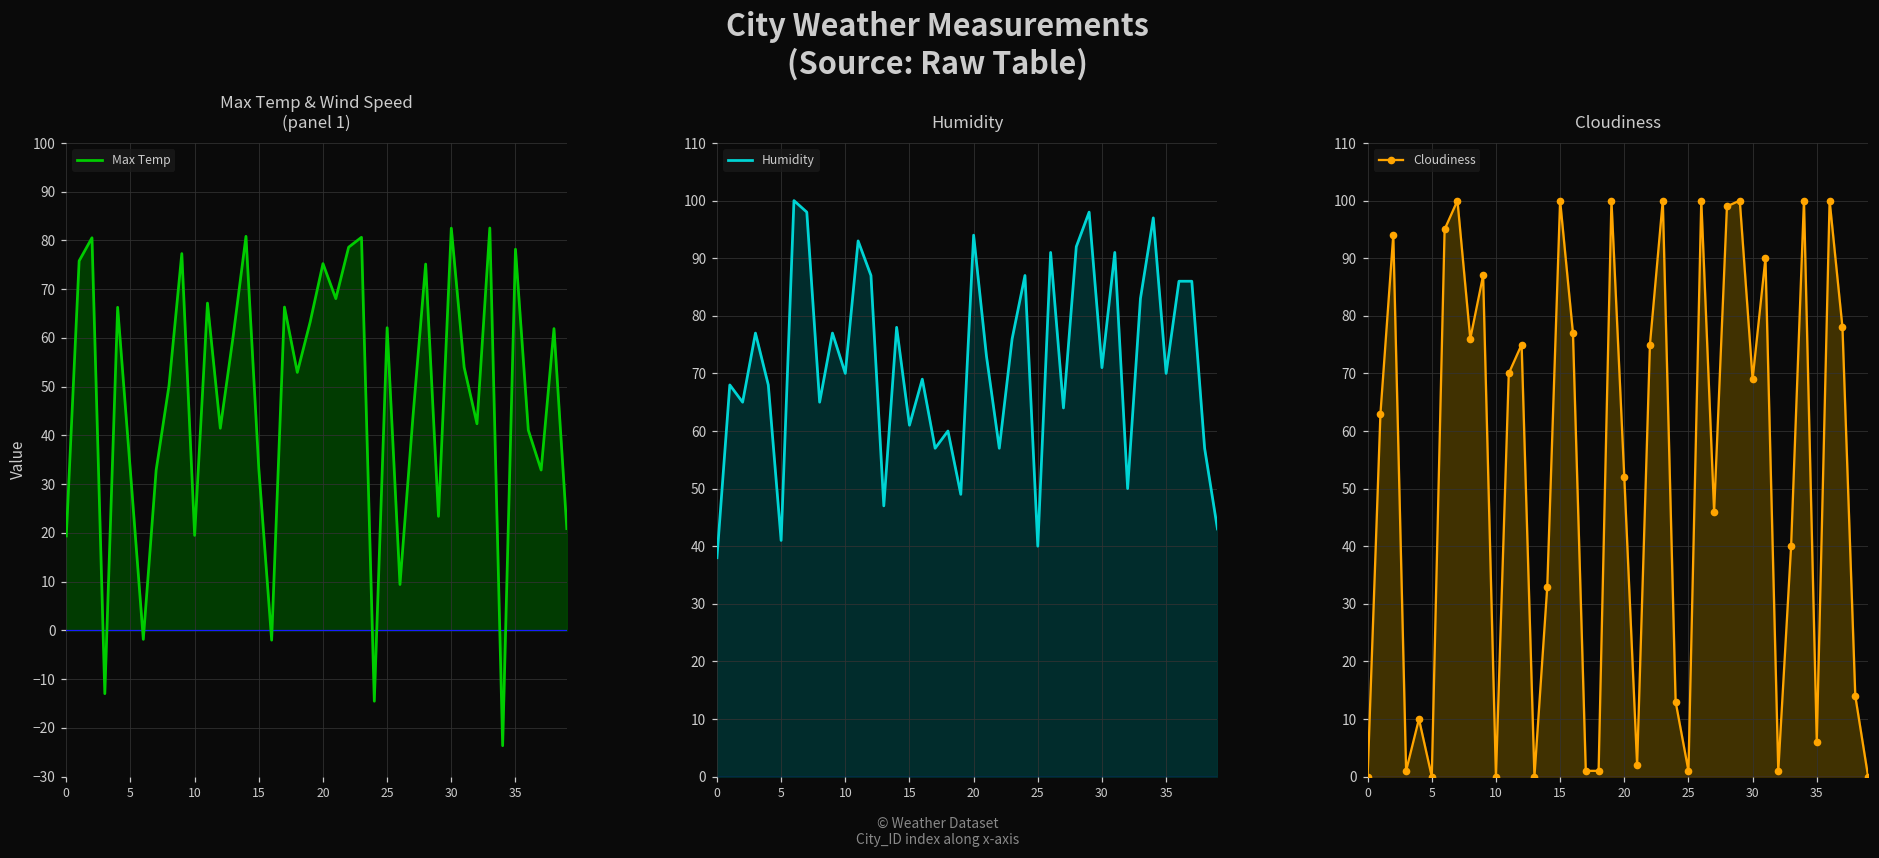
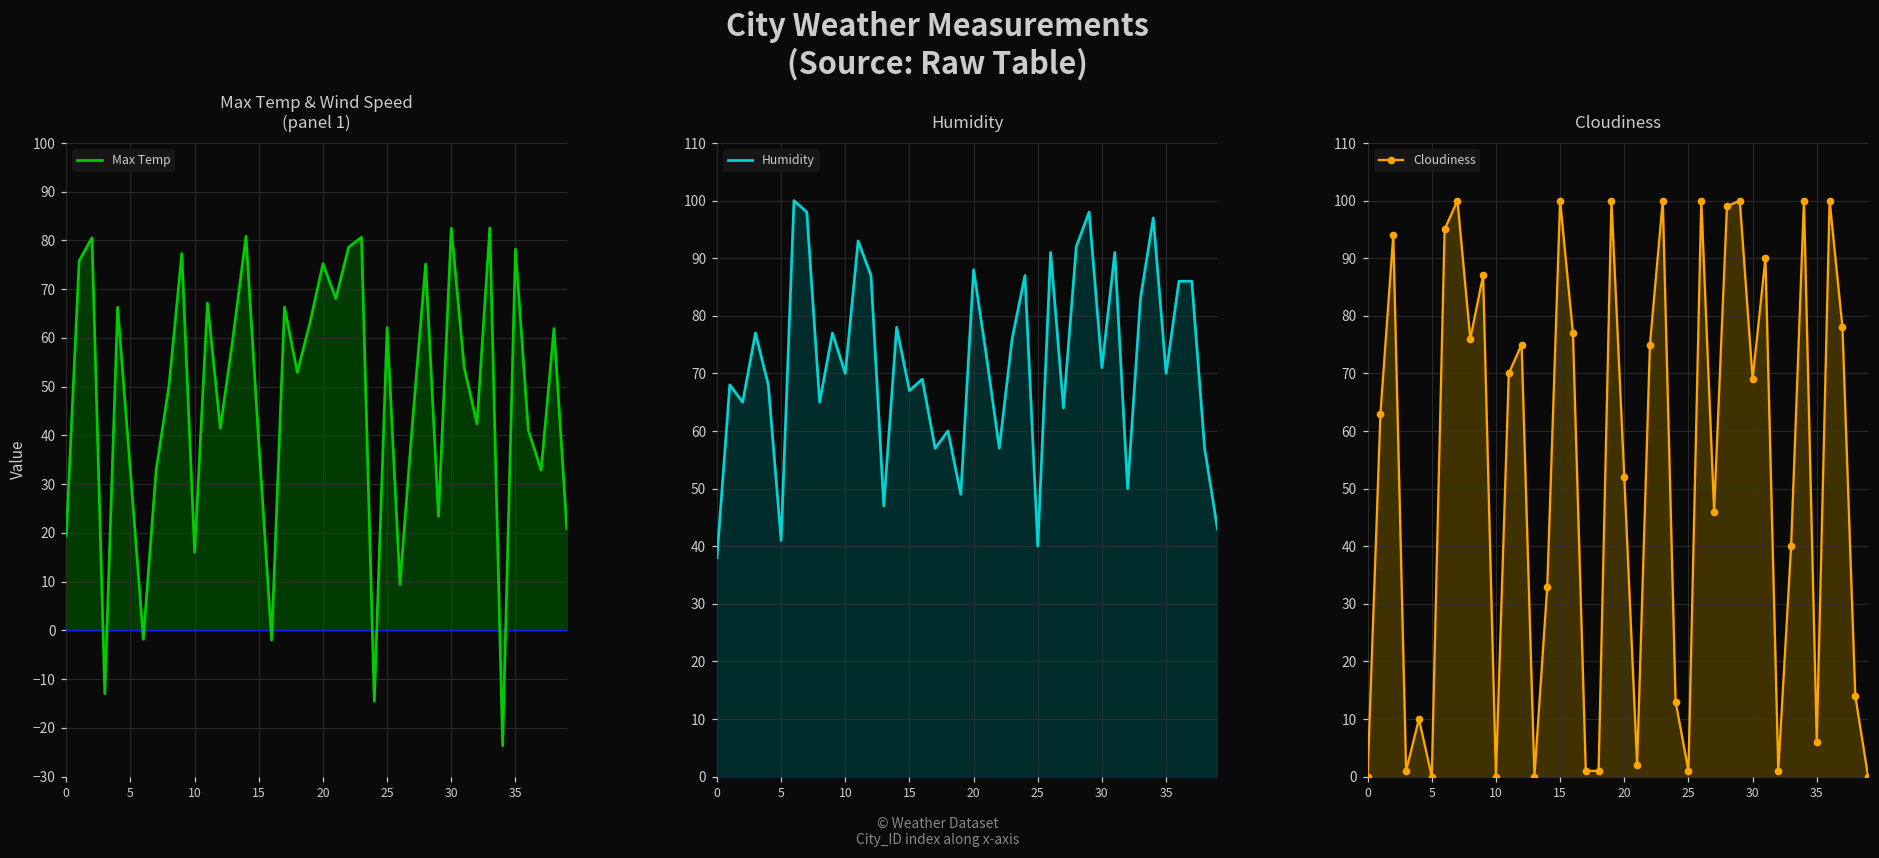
  {
    "Max Temp & Wind Speed (panel 1)": {
      "Max Temp": {
-       "10": 19,
-       "15": 33
+       "10": 16,
+       "15": 38
      }
    },
    "Humidity": {
      "0": 38,
      "5": 41,
      "10": 70,
-     "15": 61,
-     "20": 94,
+     "15": 67,
+     "20": 88,
      "25": 40,
      "30": 71,
      "35": 70
    },
    "Cloudiness": {
      "0": 0,
      "5": 0,
      "10": 0,
      "15": 100,
      "20": 52,
      "25": 1,
      "30": 69,
      "35": 6
    }
  }
